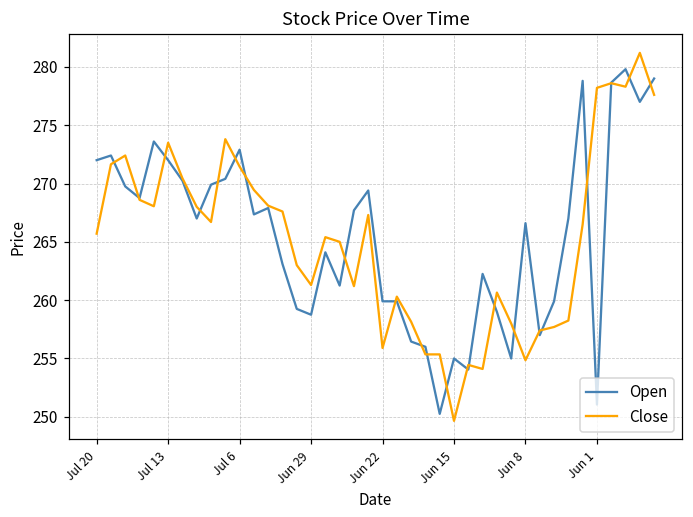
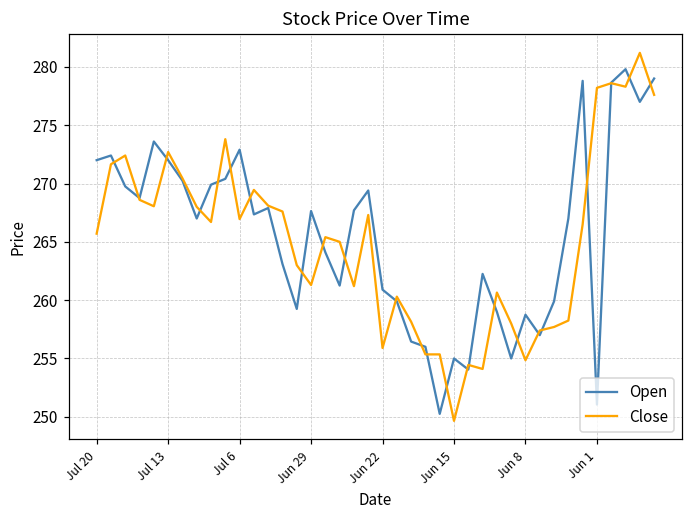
  {
    "Open": {
      "Jul 20": 272.0,
      "Jul 13": 272.0,
      "Jul 6": 272.9,
-     "Jun 29": 258.8,
-     "Jun 22": 259.9,
+     "Jun 29": 267.6,
+     "Jun 22": 260.9,
      "Jun 15": 255.0,
-     "Jun 8": 266.6
+     "Jun 8": 258.8
    },
    "Close": {
      "Jul 20": 265.7,
-     "Jul 13": 273.5,
-     "Jul 6": 271.5,
+     "Jul 13": 272.7,
+     "Jul 6": 267.0,
      "Jun 29": 261.3,
      "Jun 22": 255.9,
      "Jun 15": 249.7,
      "Jun 8": 254.9,
      "Jun 1": 278.2
    }
  }
